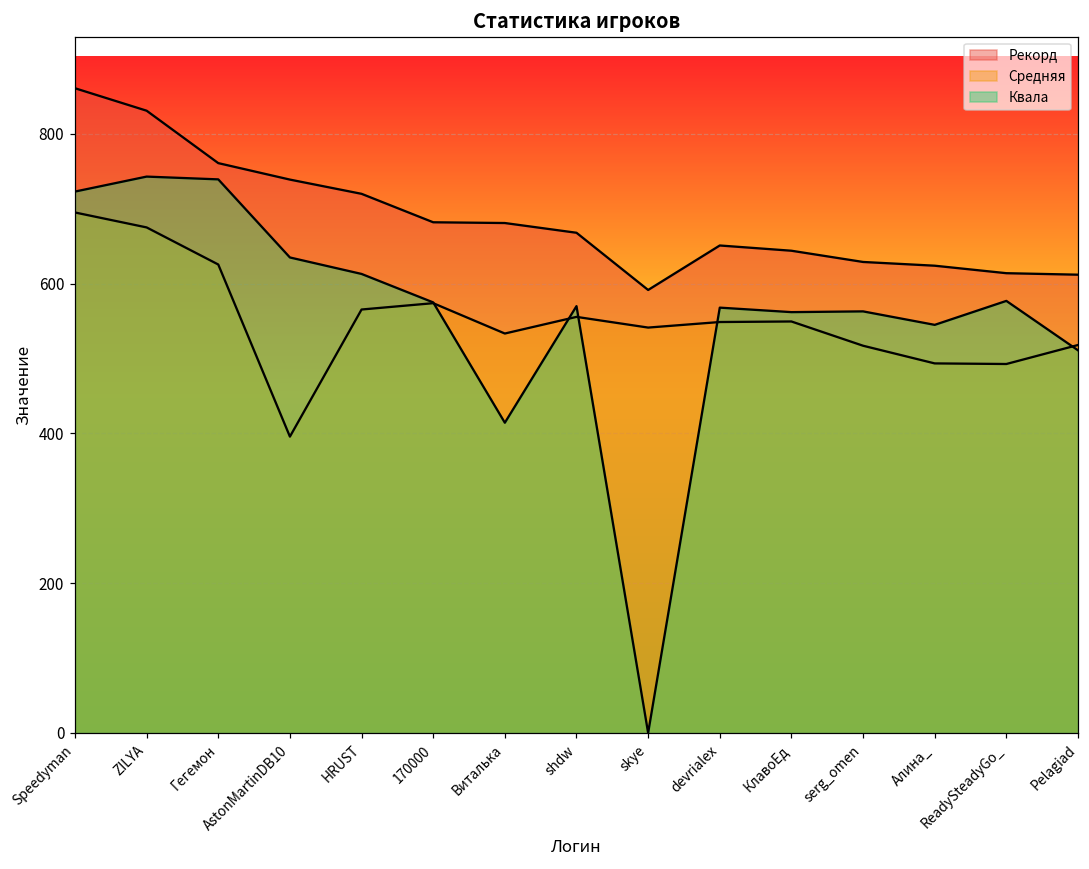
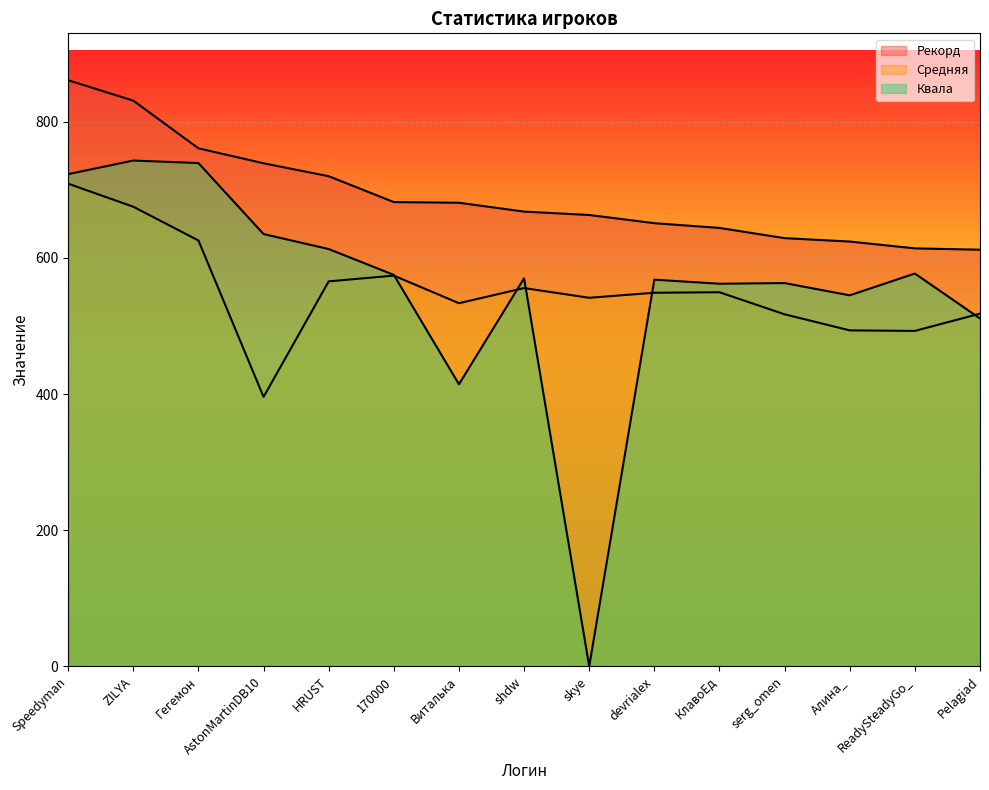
  {
    "Рекорд": {
      "Speedyman": 860,
      "ZILYA": 830,
      "Гегемон": 760,
      "AstonMartinDB10": 740,
      "HRUST": 720,
      "170000": 680,
      "Виталька": 680,
      "shdw": 670,
-     "skye": 590,
+     "skye": 660,
      "devrialex": 650,
      "КлавоЕд": 640,
      "serg_omen": 630,
      "Алина_": 620,
      "ReadySteadyGo_": 610,
      "Pelagiad": 610
    },
    "Средняя": {
-     "Speedyman": 700,
+     "Speedyman": 710,
      "ZILYA": 680,
      "Гегемон": 630,
      "AstonMartinDB10": 400,
      "HRUST": 570,
      "Виталька": 530,
      "shdw": 560,
      "skye": 540,
      "devrialex": 550,
      "КлавоЕд": 550,
      "serg_omen": 520,
      "Алина_": 490,
      "ReadySteadyGo_": 490,
      "Pelagiad": 520
    },
    "Квала": {
      "Speedyman": 720,
      "ZILYA": 740,
      "Гегемон": 740,
      "AstonMartinDB10": 640,
      "HRUST": 610,
      "Виталька": 410,
      "shdw": 570,
      "skye": 0,
      "devrialex": 570,
      "КлавоЕд": 560,
      "serg_omen": 560,
      "Алина_": 550,
      "ReadySteadyGo_": 580,
      "Pelagiad": 510
    }
  }
